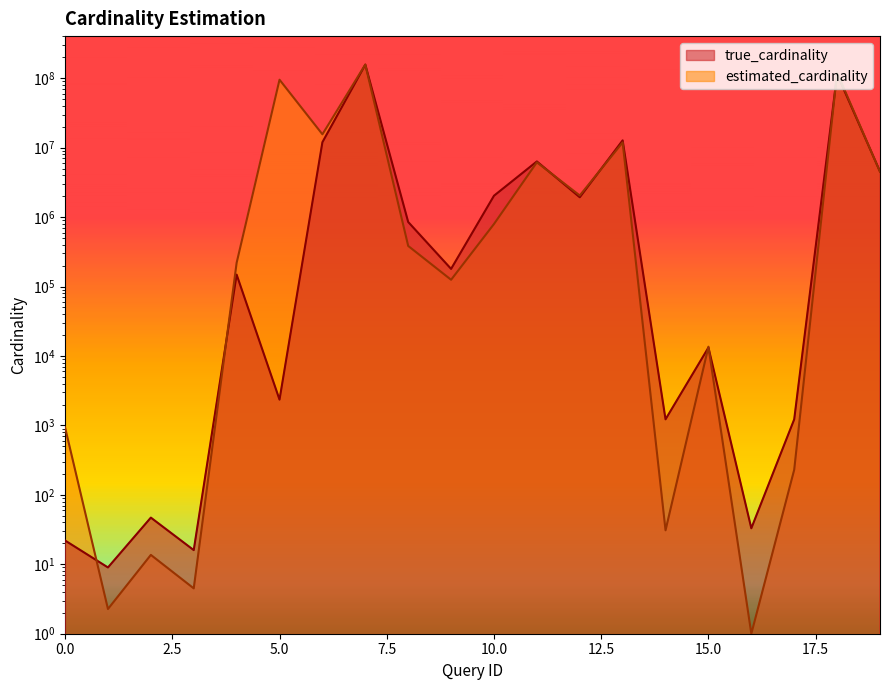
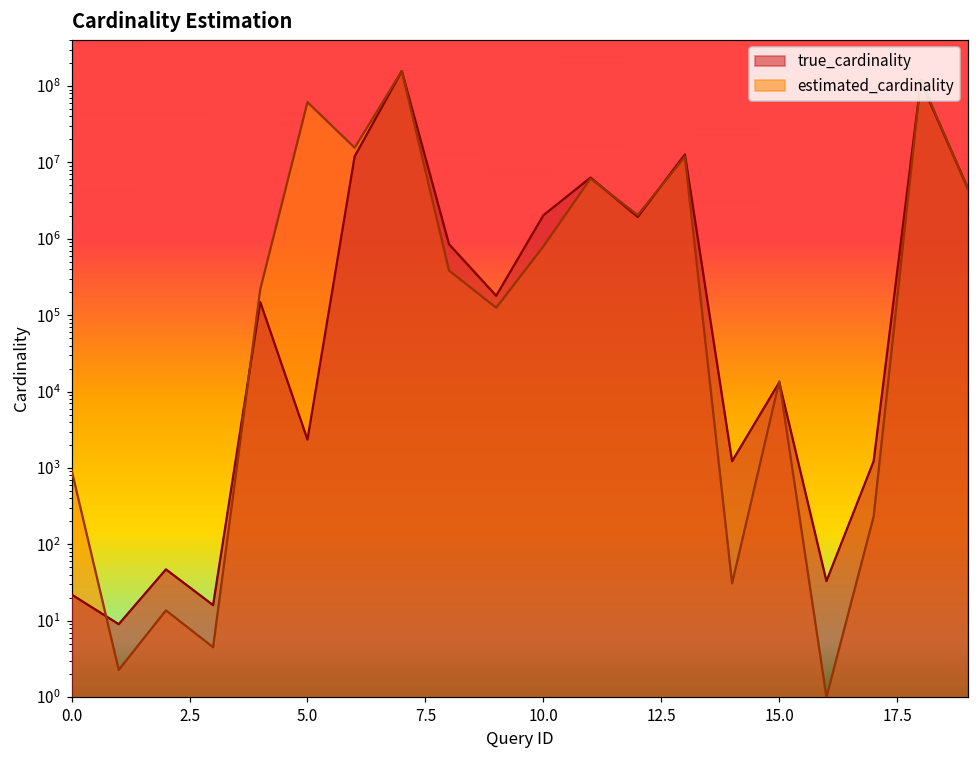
  {
    "true_cardinality": {
      "0.0": 22,
      "5.0": 2400,
      "10.0": 2000000
    },
    "estimated_cardinality": {
      "0.0": 900,
-     "5.0": 100000000,
+     "5.0": 60000000,
      "10.0": 800000
    }
  }
